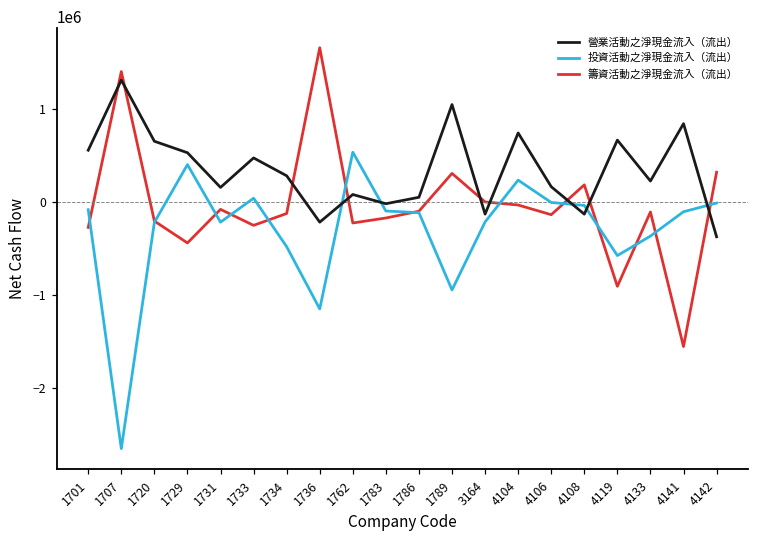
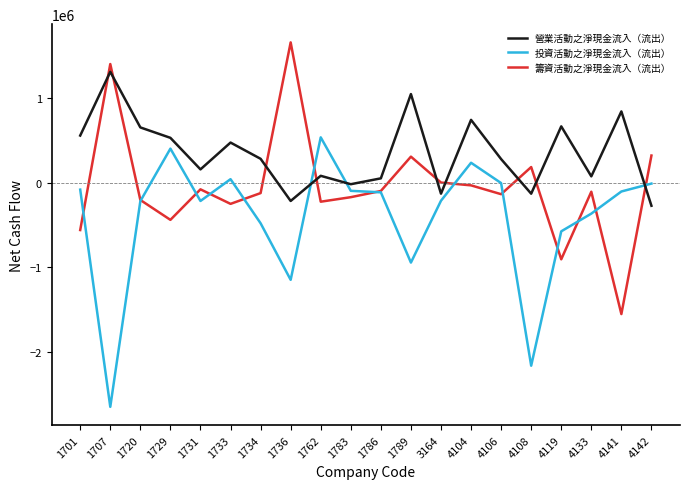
  {
    "營業活動之淨現金流入（流出）": {
      "1701": 600000,
      "1707": 1300000,
      "1720": 700000,
      "1729": 500000,
      "1731": 200000,
      "1733": 500000,
      "1734": 300000,
      "1736": -200000,
      "1762": 100000,
      "1783": 0,
      "1786": 0,
      "1789": 1000000,
      "3164": -100000,
      "4104": 700000,
-     "4106": 200000,
+     "4106": 300000,
      "4108": -100000,
      "4119": 700000,
-     "4133": 200000,
+     "4133": 100000,
      "4141": 800000,
-     "4142": -400000
+     "4142": -300000
    },
    "投資活動之淨現金流入（流出）": {
      "1701": -100000,
      "1707": -2600000,
      "1729": 400000,
      "1731": -200000,
      "1733": 0,
      "1734": -500000,
      "1736": -1100000,
      "1762": 500000,
      "1783": -100000,
      "1789": -900000,
      "3164": -200000,
      "4104": 200000,
      "4106": 0,
-     "4108": 0,
+     "4108": -2200000,
      "4119": -600000,
      "4133": -400000,
      "4141": -100000,
      "4142": 0
    },
    "籌資活動之淨現金流入（流出）": {
-     "1701": -300000,
+     "1701": -600000,
      "1707": 1400000,
      "1729": -400000,
      "1731": -100000,
      "1733": -300000,
      "1734": -100000,
      "1736": 1700000,
      "1762": -200000,
      "1783": -200000,
      "1789": 300000,
      "3164": 0,
      "4104": 0,
      "4106": -100000,
      "4108": 200000,
      "4119": -900000,
      "4133": -100000,
      "4141": -1600000,
      "4142": 300000
    }
  }
